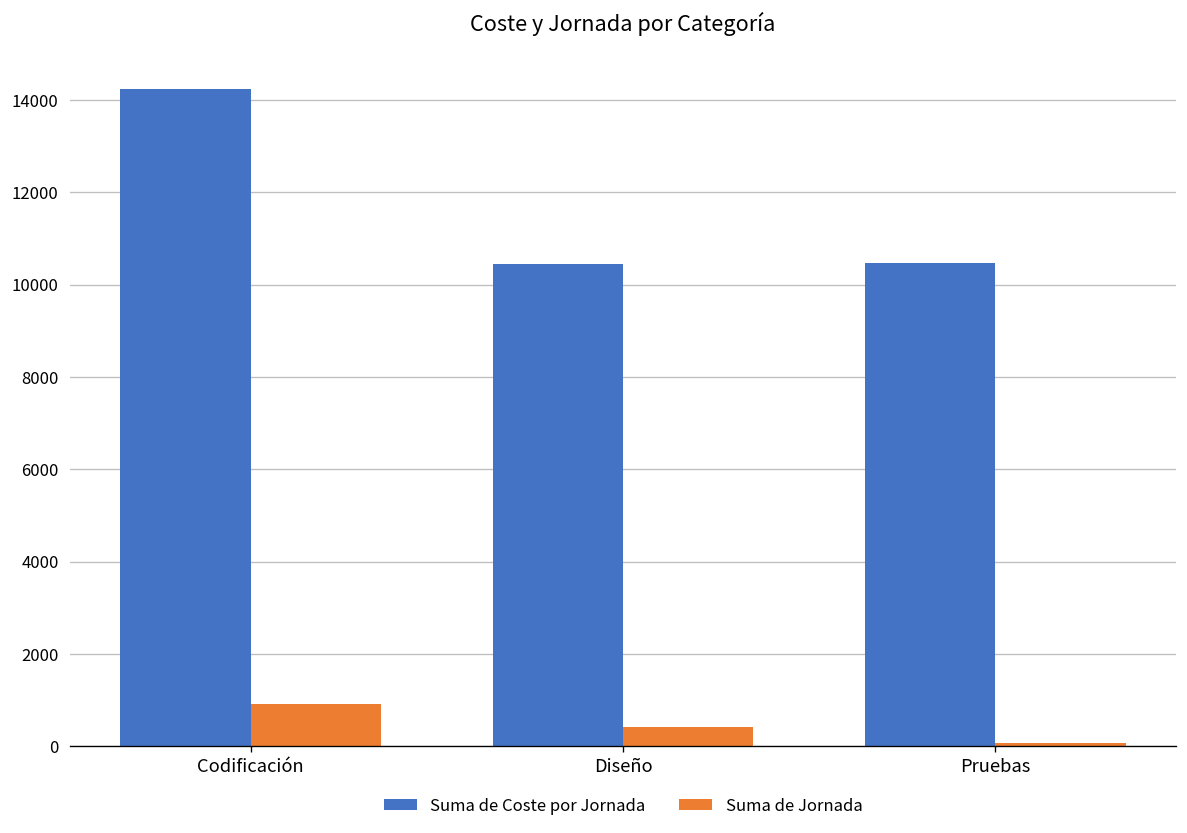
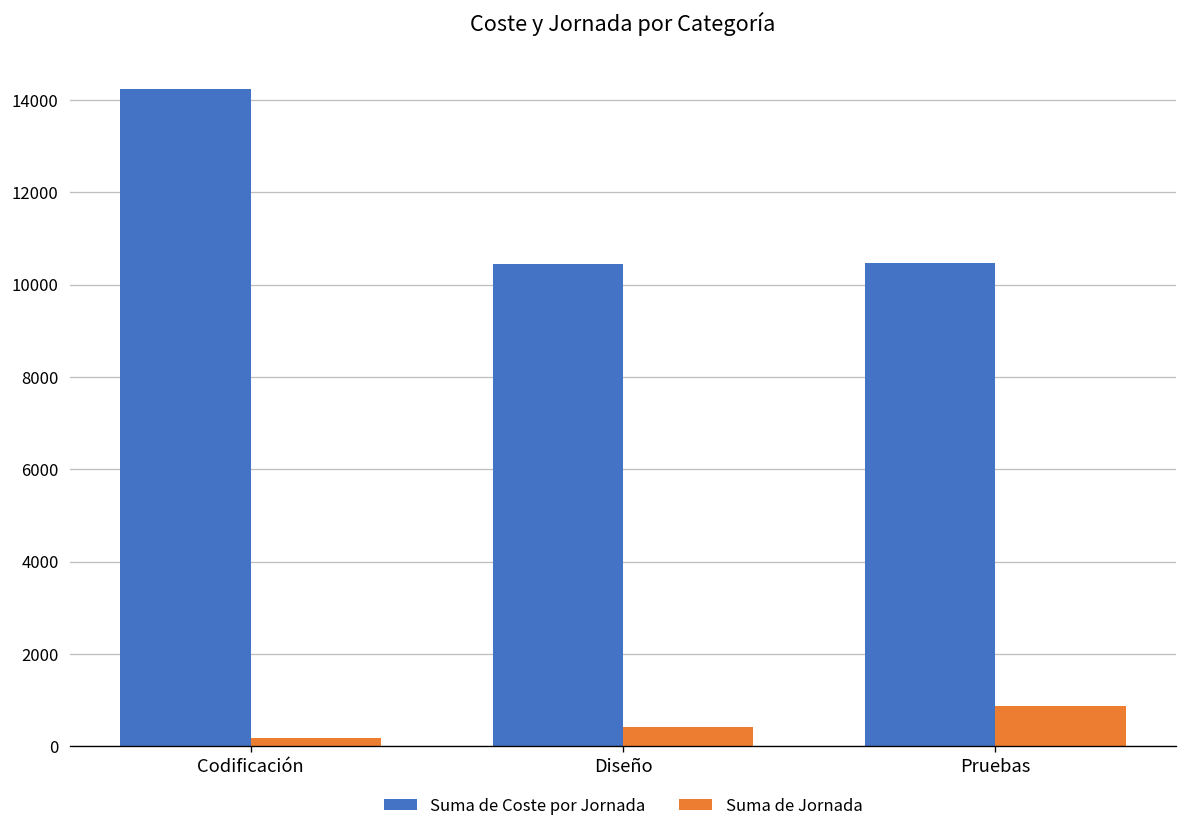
  {
    "Suma de Coste por Jornada": {
      "Codificación": 14200,
      "Diseño": 10400,
      "Pruebas": 10500
    },
    "Suma de Jornada": {
-     "Codificación": 900,
+     "Codificación": 200,
      "Diseño": 400,
-     "Pruebas": 100
+     "Pruebas": 900
    }
  }
